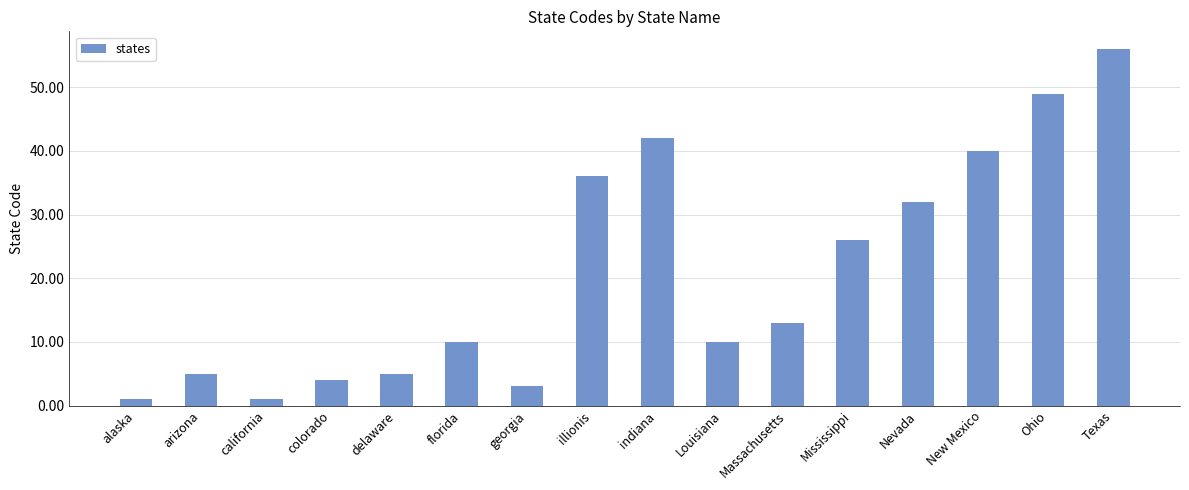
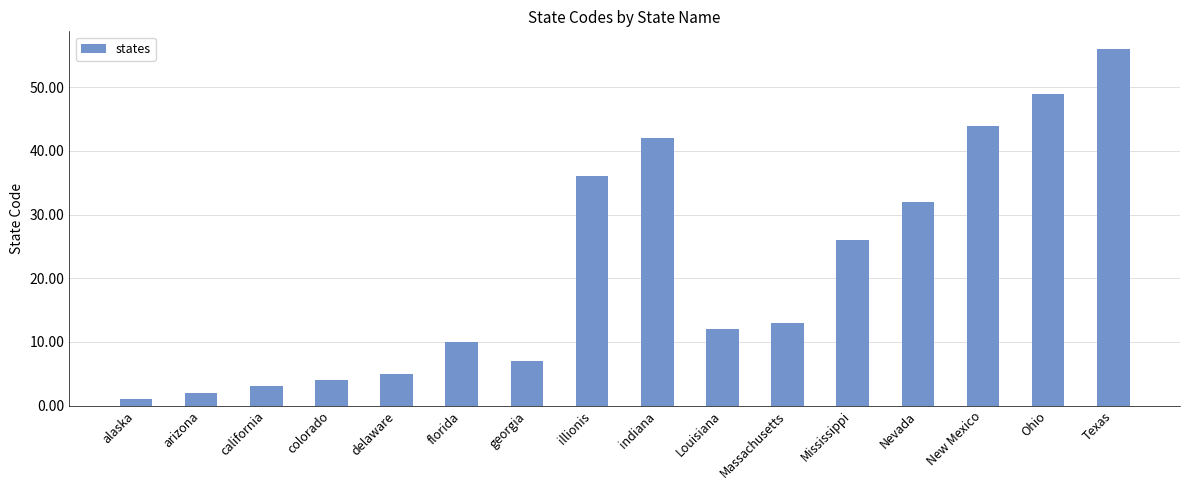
  {
    "alaska": 1,
-   "arizona": 5,
-   "california": 1,
+   "arizona": 2,
+   "california": 3,
    "colorado": 4,
    "delaware": 5,
    "florida": 10,
-   "georgia": 3,
+   "georgia": 7,
    "illionis": 36,
    "indiana": 42,
-   "Louisiana": 10,
+   "Louisiana": 12,
    "Massachusetts": 13,
    "Mississippi": 26,
    "Nevada": 32,
-   "New Mexico": 40,
+   "New Mexico": 44,
    "Ohio": 49,
    "Texas": 56
  }
